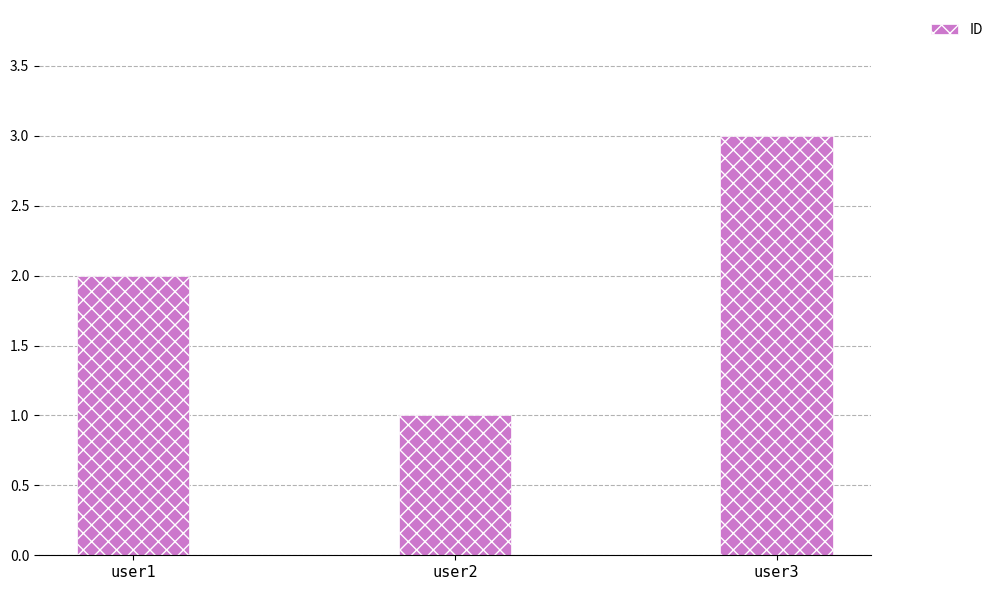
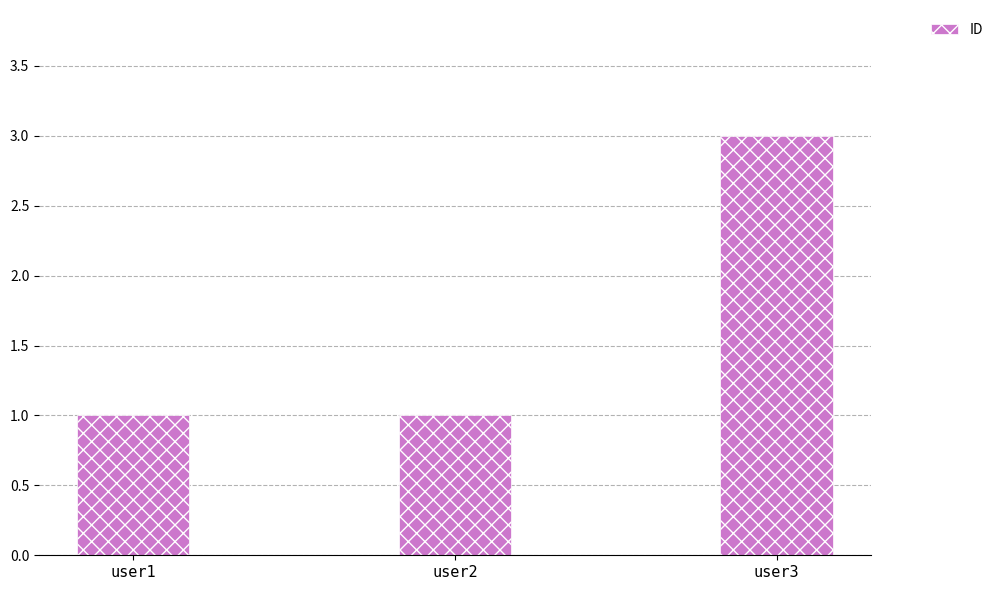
  {
-   "user1": 2,
+   "user1": 1,
    "user2": 1,
    "user3": 3
  }
